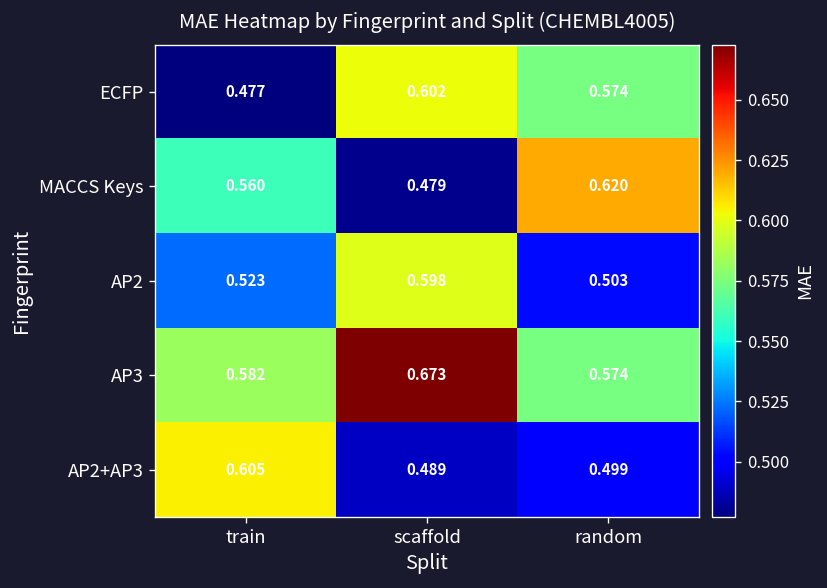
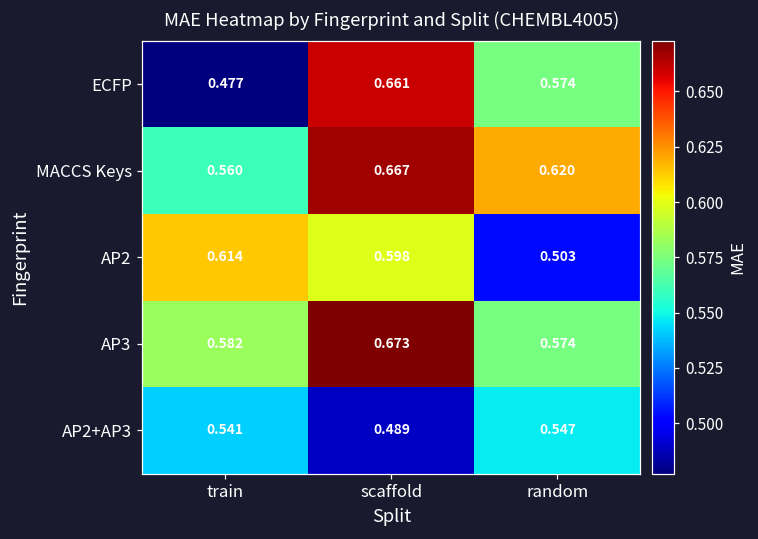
  {
    "ECFP": {
      "train": 0.477,
-     "scaffold": 0.602,
+     "scaffold": 0.661,
      "random": 0.574
    },
    "MACCS Keys": {
      "train": 0.560,
-     "scaffold": 0.479,
+     "scaffold": 0.667,
      "random": 0.620
    },
    "AP2": {
-     "train": 0.523,
+     "train": 0.614,
      "scaffold": 0.598,
      "random": 0.503
    },
    "AP3": {
      "train": 0.582,
      "scaffold": 0.673,
      "random": 0.574
    },
    "AP2+AP3": {
-     "train": 0.605,
+     "train": 0.541,
      "scaffold": 0.489,
-     "random": 0.499
+     "random": 0.547
    }
  }
